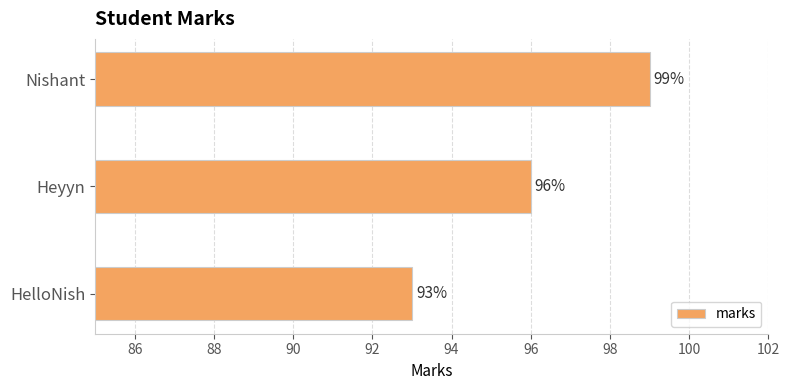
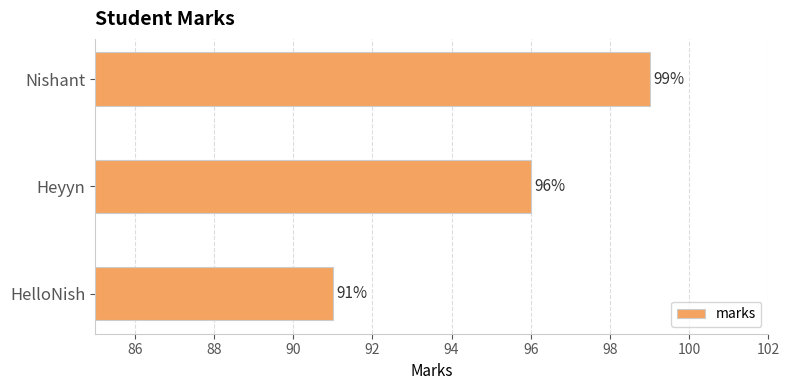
  {
    "Nishant": "99%",
    "Heyyn": "96%",
-   "HelloNish": "93%"
+   "HelloNish": "91%"
  }
